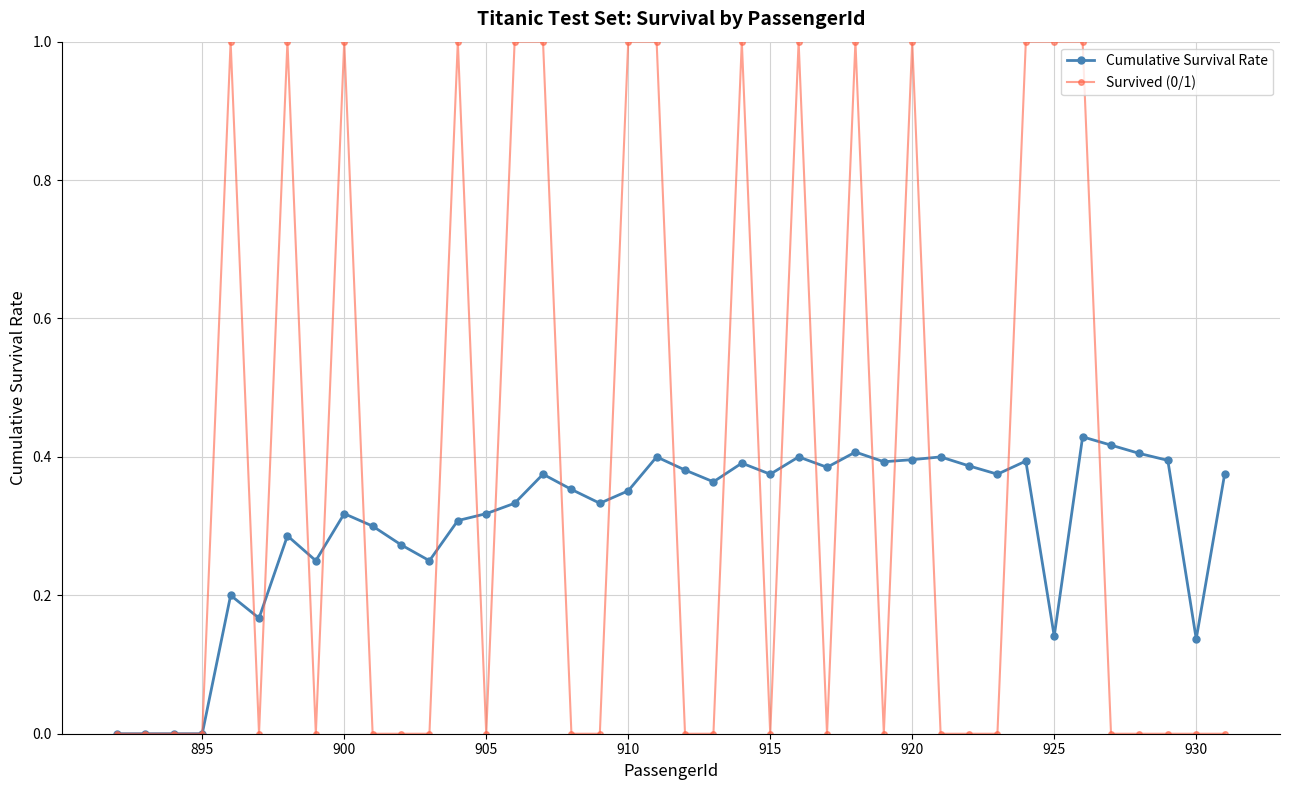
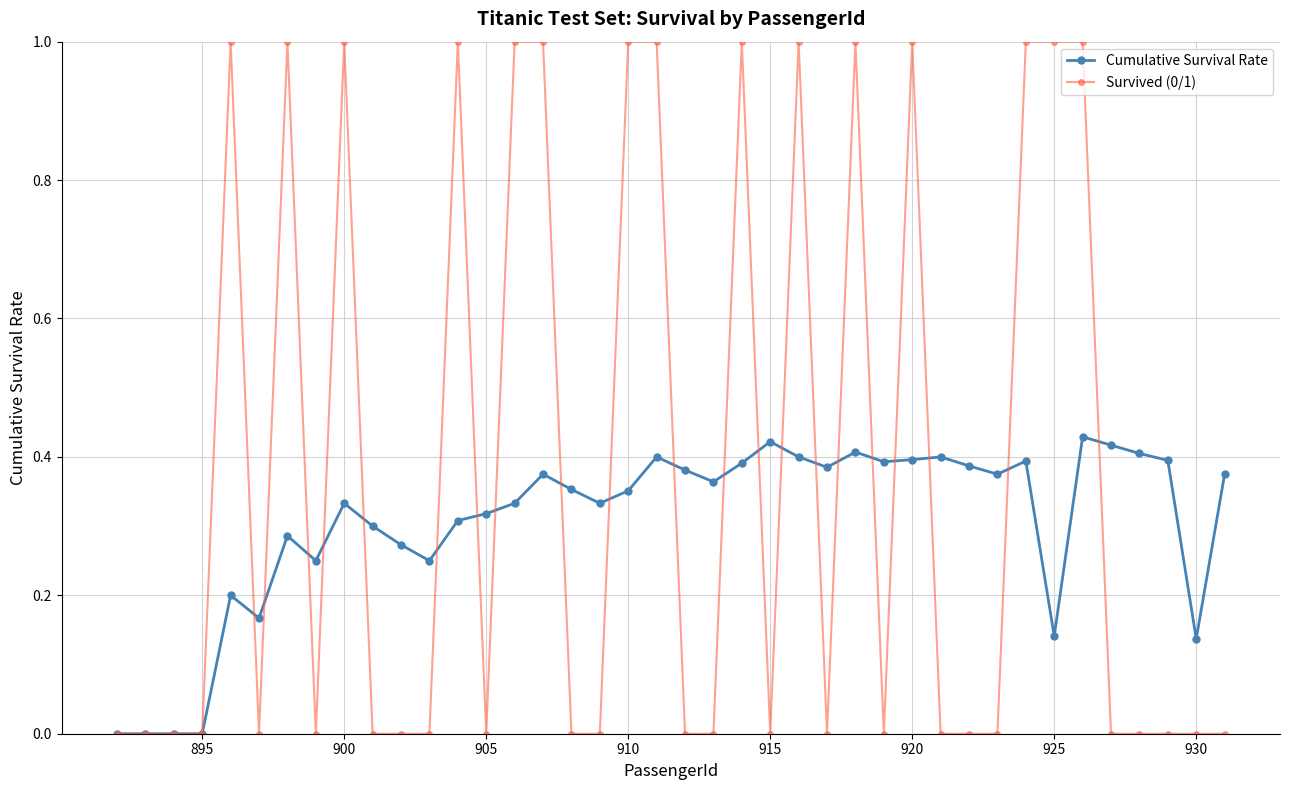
  {
    "Cumulative Survival Rate": {
-     "900": 0.32,
+     "900": 0.33,
      "905": 0.32,
      "910": 0.35,
-     "915": 0.38,
+     "915": 0.42,
      "920": 0.40,
      "925": 0.14,
      "930": 0.14
    },
    "Survived (0/1)": {
      "900": 1.00,
      "905": 0.00,
      "910": 1.00,
      "915": 0.00,
      "920": 1.00,
      "925": 1.00,
      "930": 0.00
    }
  }
